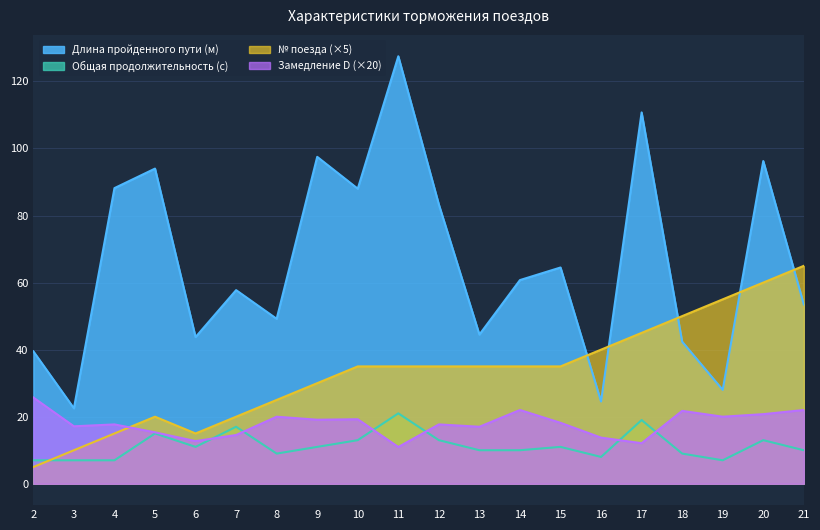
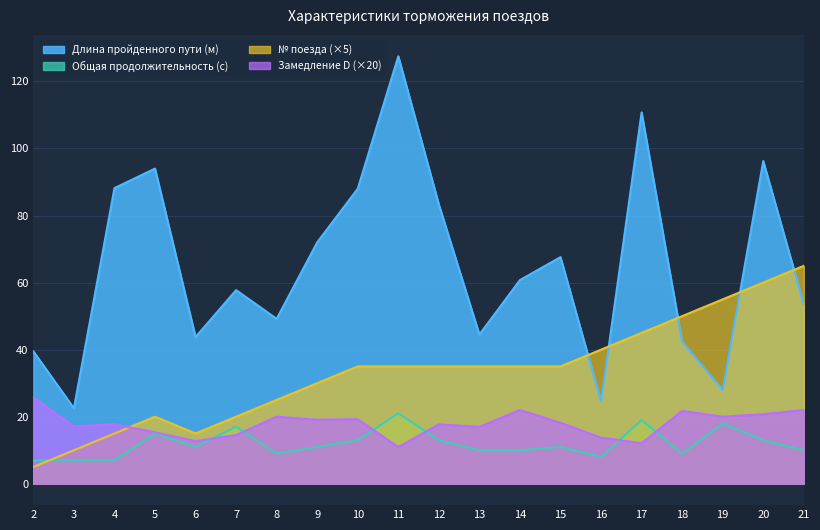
  {
    "Длина пройденного пути (м)": {
      "2": 40,
      "3": 23,
      "4": 88,
      "5": 94,
      "6": 44,
      "7": 58,
      "8": 49,
-     "9": 98,
+     "9": 72,
      "10": 88,
      "11": 128,
      "12": 83,
      "13": 45,
      "14": 61,
-     "15": 65,
+     "15": 68,
      "16": 25,
      "17": 111,
      "18": 42,
      "19": 28,
      "20": 96,
      "21": 54
    },
    "Общая продолжительность (с)": {
      "2": 7,
      "3": 7,
      "4": 7,
      "6": 11,
      "7": 17,
      "8": 9,
      "9": 11,
      "10": 13,
      "11": 21,
      "12": 13,
      "13": 10,
      "14": 10,
      "15": 11,
      "16": 8,
      "17": 19,
      "18": 9,
-     "19": 7,
+     "19": 18,
      "20": 13,
      "21": 10
    },
    "№ поезда (×5)": {
      "2": 5,
      "3": 10,
      "4": 15,
      "5": 20,
      "6": 15,
      "7": 20,
      "8": 25,
      "9": 30,
      "10": 35,
      "11": 35,
      "12": 35,
      "13": 35,
      "14": 35,
      "15": 35,
      "16": 40,
      "17": 45,
      "18": 50,
      "19": 55,
      "20": 60,
      "21": 65
    },
    "Замедление D (×20)": {
      "2": 26,
      "3": 17,
      "4": 18,
      "6": 13,
      "7": 15,
      "8": 20,
      "9": 19,
      "10": 19,
      "11": 11,
      "12": 18,
      "13": 17,
      "14": 22,
      "15": 18,
      "16": 14,
      "17": 12,
      "18": 22,
      "19": 20,
      "20": 21,
      "21": 22
    }
  }
